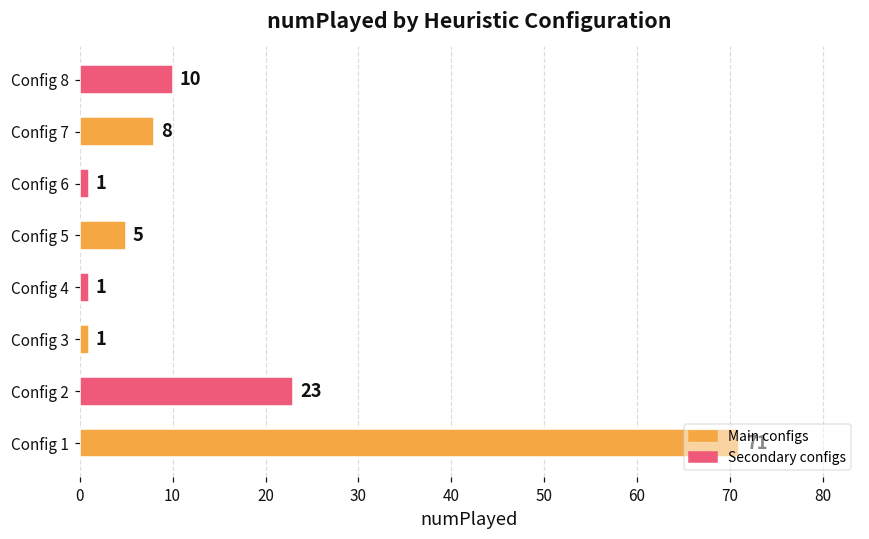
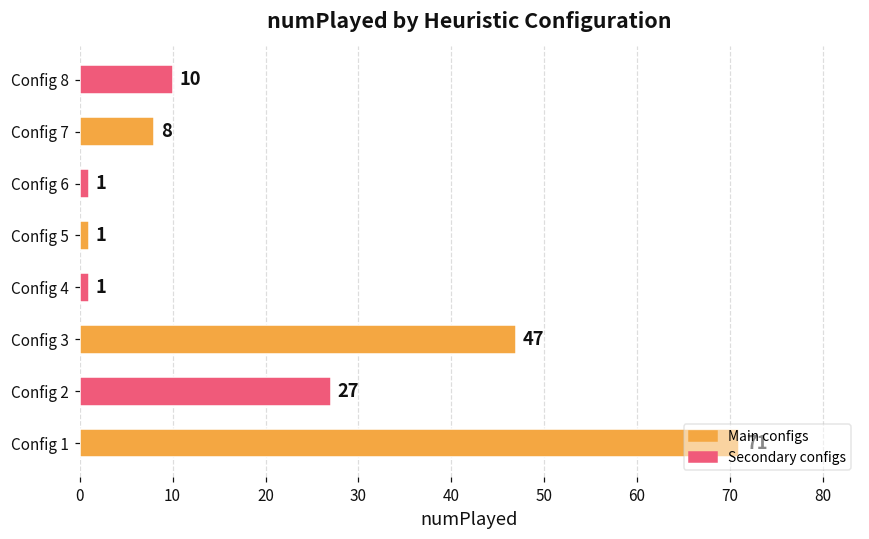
  {
    "Config 8": 10,
    "Config 7": 8,
    "Config 6": 1,
-   "Config 5": 5,
+   "Config 5": 1,
    "Config 4": 1,
-   "Config 3": 1,
-   "Config 2": 23
+   "Config 3": 47,
+   "Config 2": 27
  }
